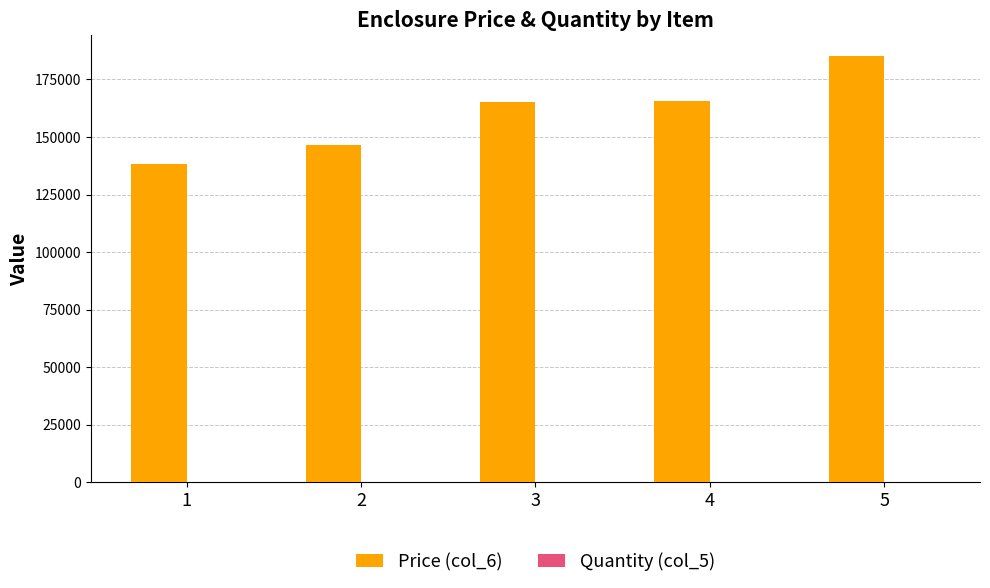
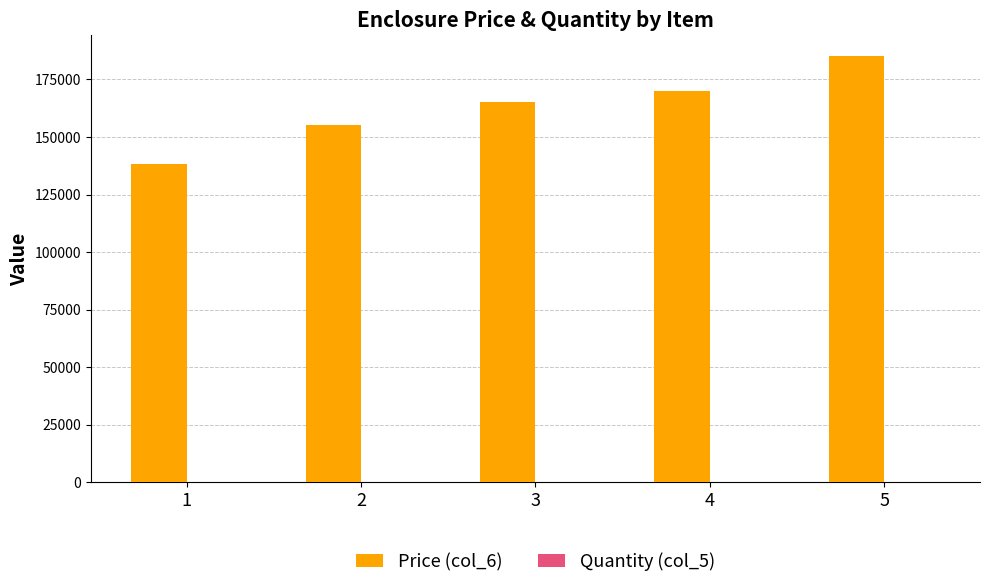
  {
    "Price (col_6)": {
      "1": 138000,
-     "2": 147000,
+     "2": 155000,
      "3": 165000,
-     "4": 166000,
+     "4": 170000,
      "5": 185000
    }
  }
